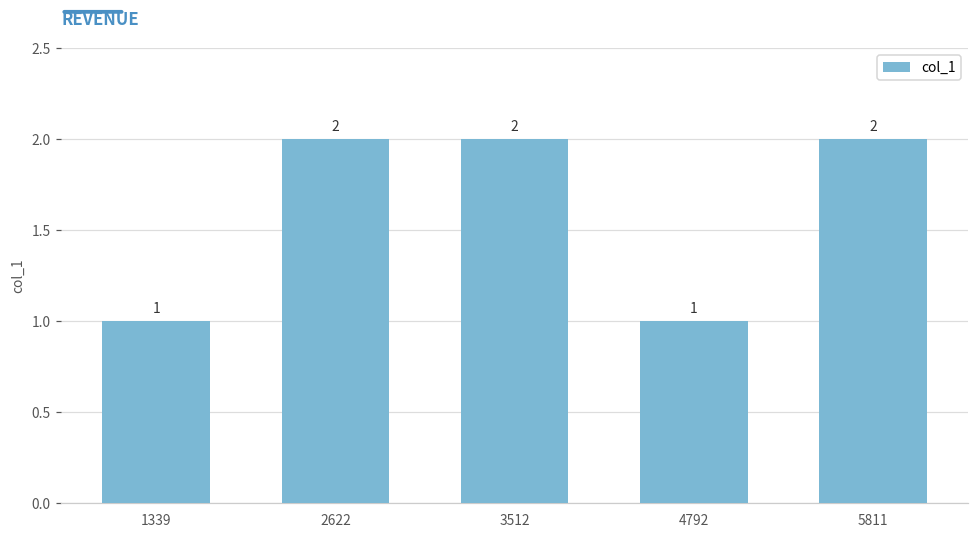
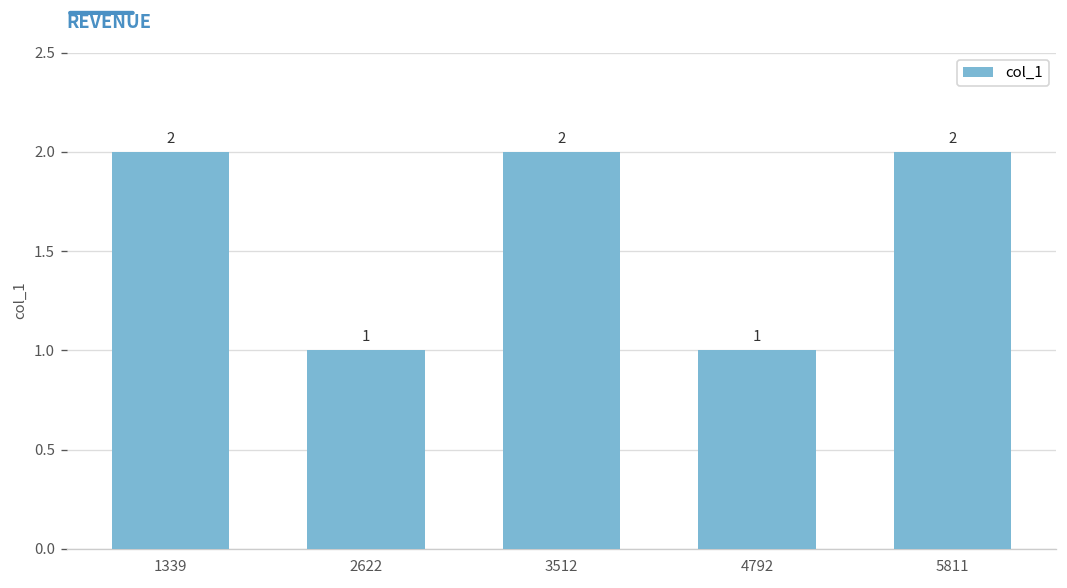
  {
-   "1339": 1,
-   "2622": 2,
+   "1339": 2,
+   "2622": 1,
    "3512": 2,
    "4792": 1,
    "5811": 2
  }
